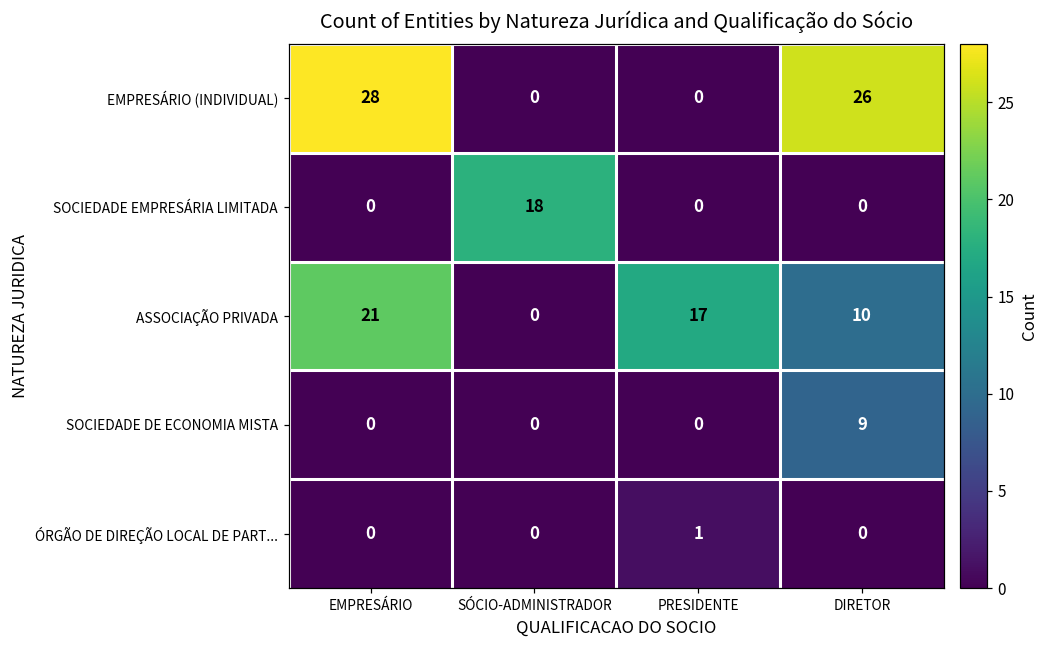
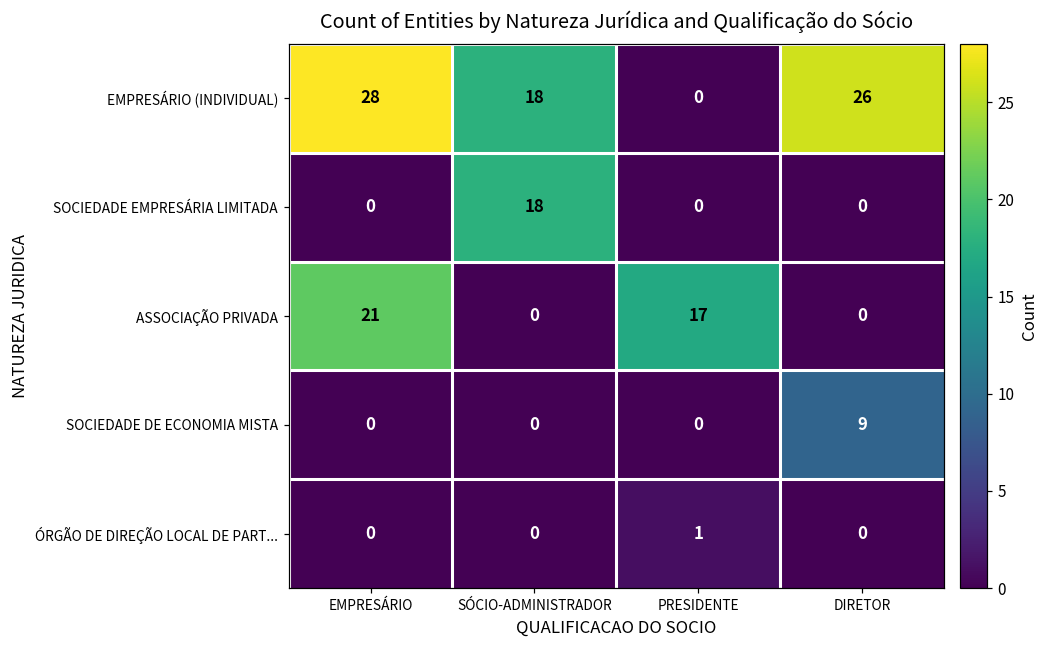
  {
    "EMPRESÁRIO (INDIVIDUAL)": {
      "EMPRESÁRIO": 28,
-     "SÓCIO-ADMINISTRADOR": 0,
+     "SÓCIO-ADMINISTRADOR": 18,
      "PRESIDENTE": 0,
      "DIRETOR": 26
    },
    "SOCIEDADE EMPRESÁRIA LIMITADA": {
      "EMPRESÁRIO": 0,
      "SÓCIO-ADMINISTRADOR": 18,
      "PRESIDENTE": 0,
      "DIRETOR": 0
    },
    "ASSOCIAÇÃO PRIVADA": {
      "EMPRESÁRIO": 21,
      "SÓCIO-ADMINISTRADOR": 0,
      "PRESIDENTE": 17,
-     "DIRETOR": 10
+     "DIRETOR": 0
    },
    "SOCIEDADE DE ECONOMIA MISTA": {
      "EMPRESÁRIO": 0,
      "SÓCIO-ADMINISTRADOR": 0,
      "PRESIDENTE": 0,
      "DIRETOR": 9
    },
    "ÓRGÃO DE DIREÇÃO LOCAL DE PART...": {
      "EMPRESÁRIO": 0,
      "SÓCIO-ADMINISTRADOR": 0,
      "PRESIDENTE": 1,
      "DIRETOR": 0
    }
  }
